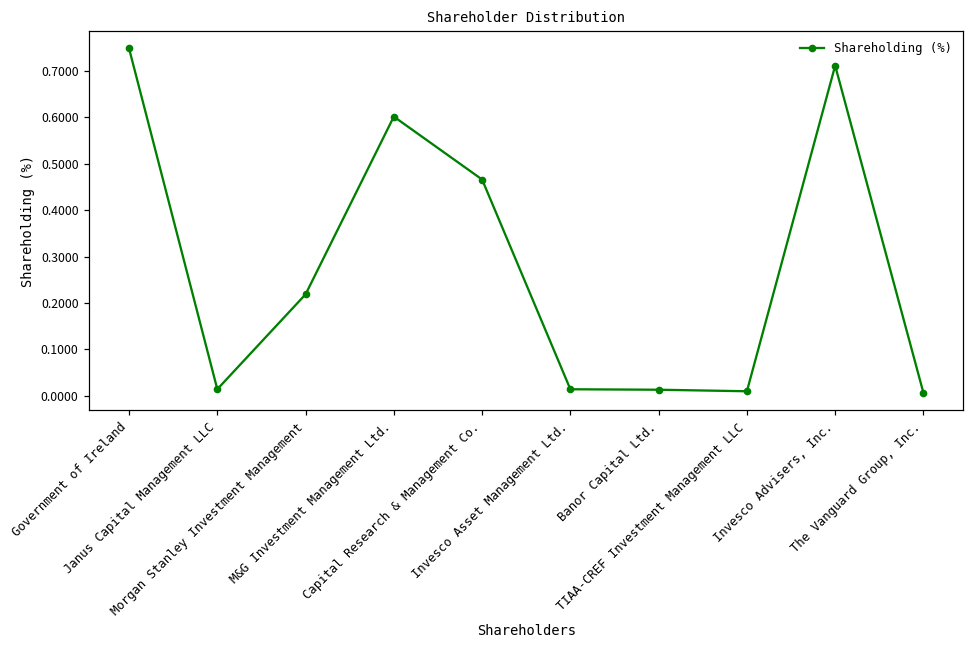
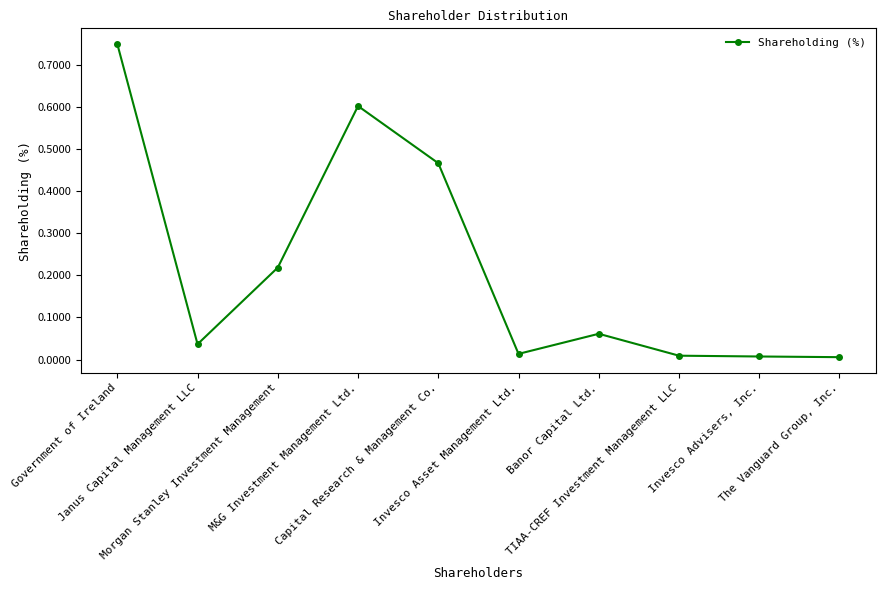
  {
    "Government of Ireland": 0.75,
-   "Janus Capital Management LLC": 0.01,
+   "Janus Capital Management LLC": 0.04,
    "Morgan Stanley Investment Management": 0.22,
    "M&G Investment Management Ltd.": 0.60,
    "Capital Research & Management Co.": 0.47,
    "Invesco Asset Management Ltd.": 0.01,
-   "Banor Capital Ltd.": 0.01,
+   "Banor Capital Ltd.": 0.06,
    "TIAA-CREF Investment Management LLC": 0.01,
-   "Invesco Advisers, Inc.": 0.71,
+   "Invesco Advisers, Inc.": 0.01,
    "The Vanguard Group, Inc.": 0.01
  }
